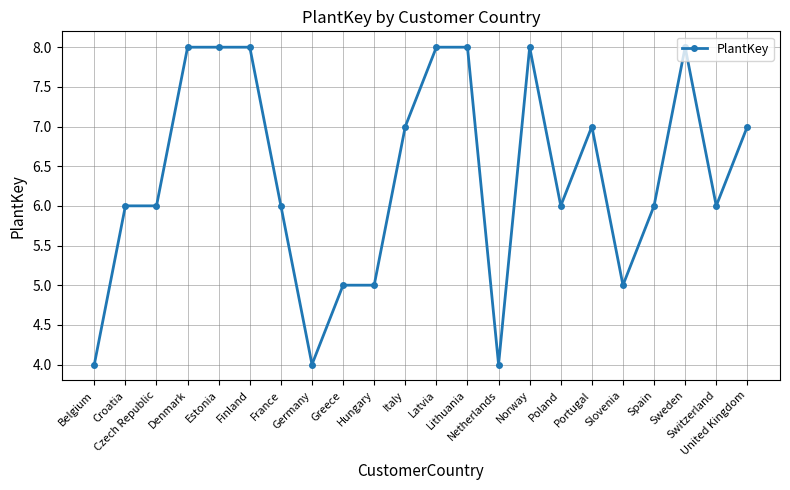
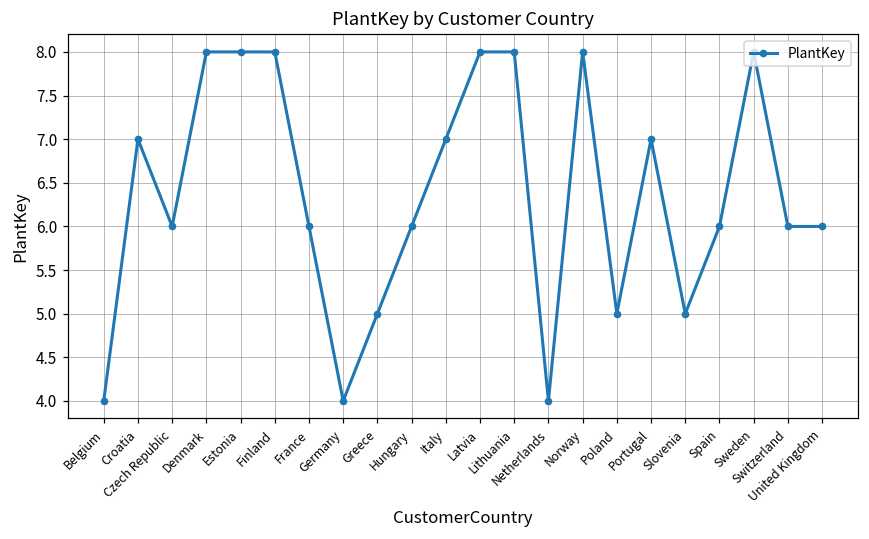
  {
    "Belgium": 4,
-   "Croatia": 6,
+   "Croatia": 7,
    "Czech Republic": 6,
    "Denmark": 8,
    "Estonia": 8,
    "Finland": 8,
    "France": 6,
    "Germany": 4,
    "Greece": 5,
-   "Hungary": 5,
+   "Hungary": 6,
    "Italy": 7,
    "Latvia": 8,
    "Lithuania": 8,
    "Netherlands": 4,
    "Norway": 8,
-   "Poland": 6,
+   "Poland": 5,
    "Portugal": 7,
    "Slovenia": 5,
    "Spain": 6,
    "Switzerland": 6,
-   "United Kingdom": 7
+   "United Kingdom": 6
  }
